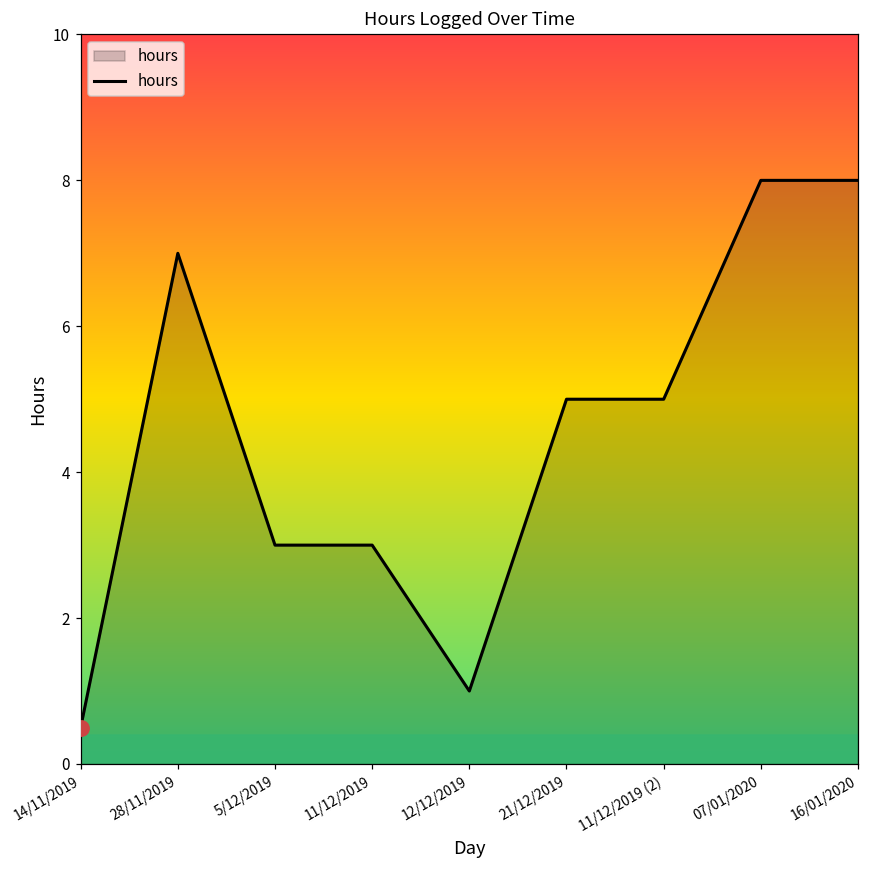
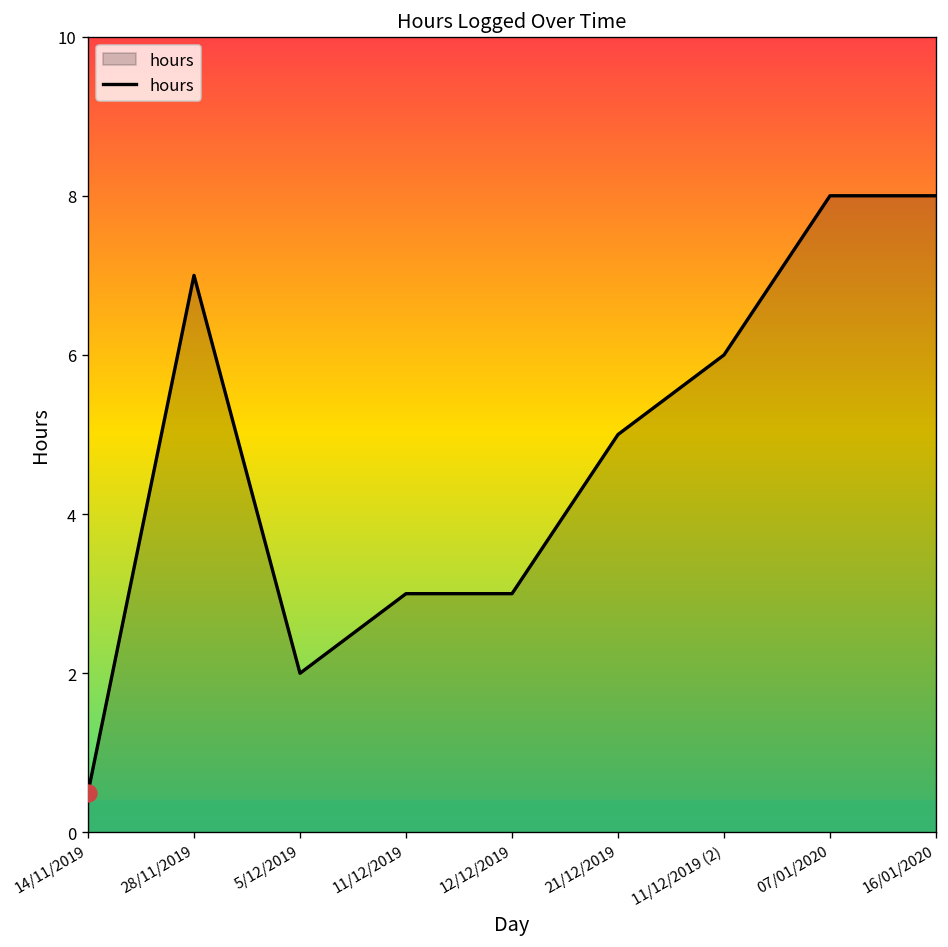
  {
    "hours": {
      "28/11/2019": 7,
-     "5/12/2019": 3,
+     "5/12/2019": 2,
      "11/12/2019": 3,
-     "12/12/2019": 1,
+     "12/12/2019": 3,
      "21/12/2019": 5,
-     "11/12/2019 (2)": 5,
+     "11/12/2019 (2)": 6,
      "07/01/2020": 8,
      "16/01/2020": 8
    }
  }
